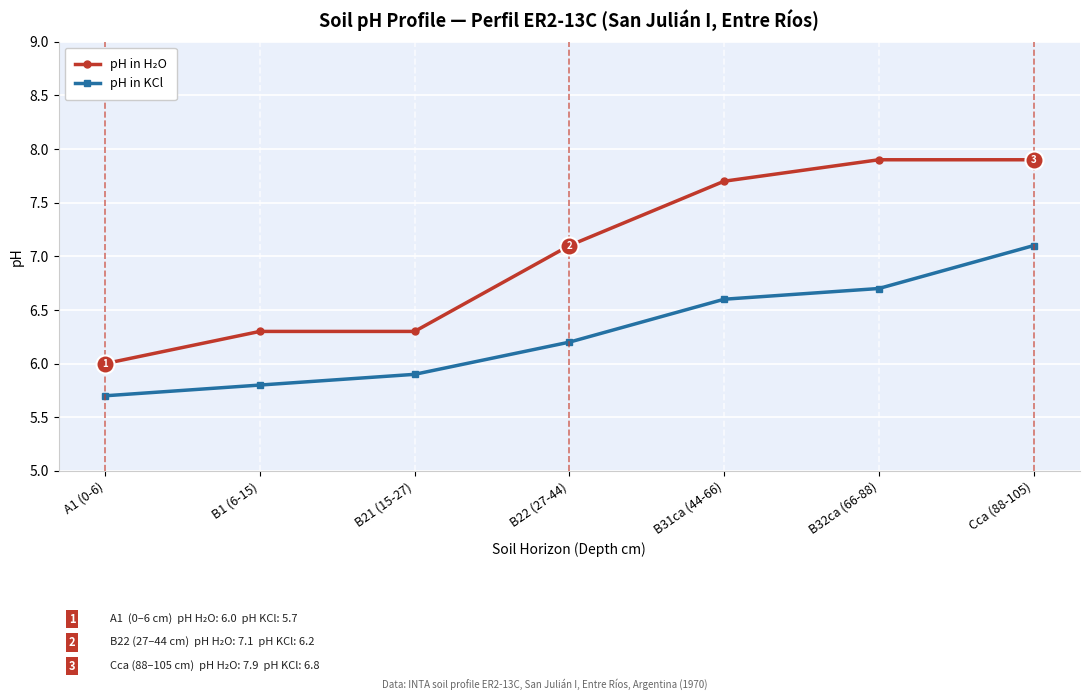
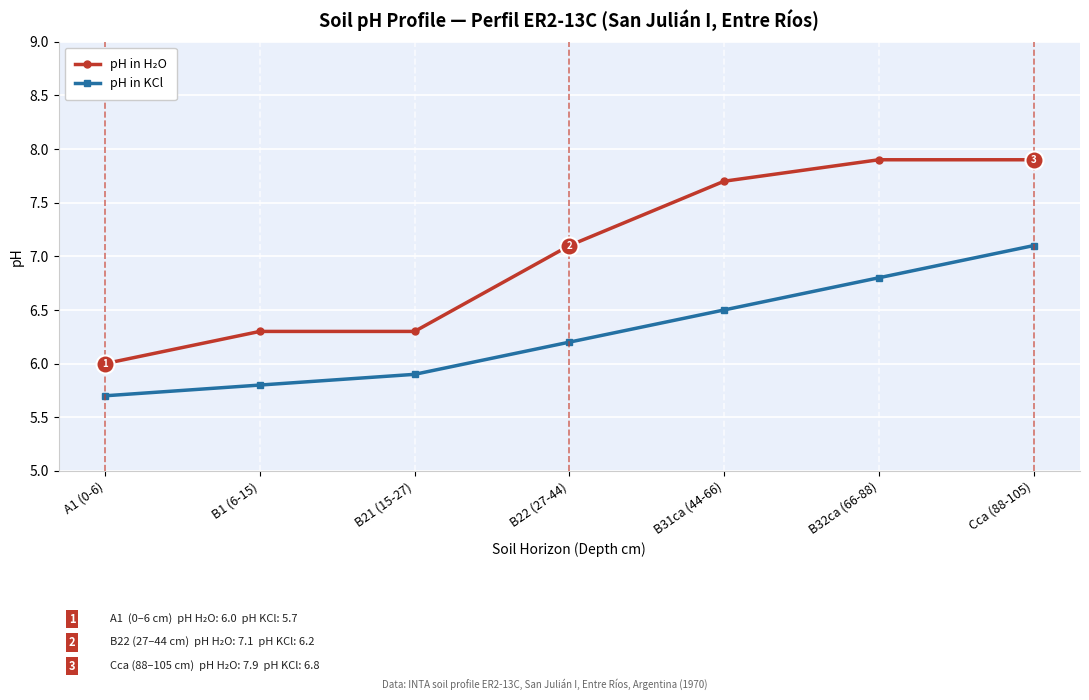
  {
    "pH in KCl": {
      "A1 (0-6)": 5.7,
      "B1 (6-15)": 5.8,
      "B21 (15-27)": 5.9,
      "B22 (27-44)": 6.2,
-     "B31ca (44-66)": 6.6,
-     "B32ca (66-88)": 6.7,
+     "B31ca (44-66)": 6.5,
+     "B32ca (66-88)": 6.8,
      "Cca (88-105)": 7.1
    }
  }
